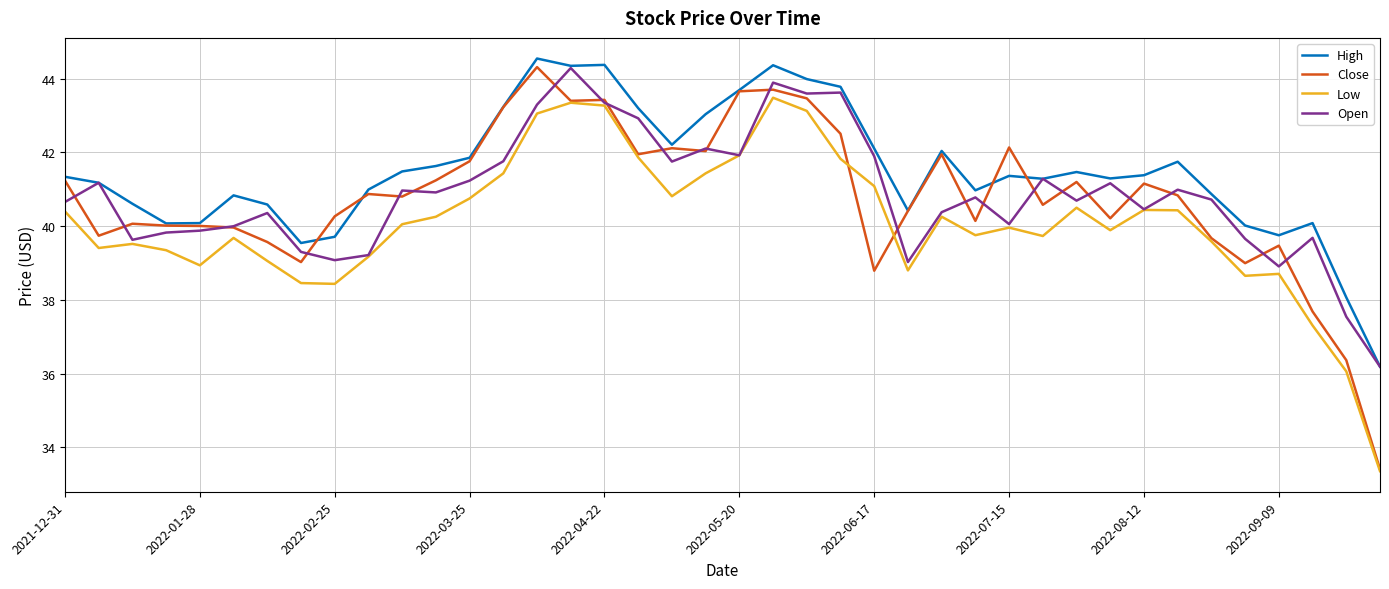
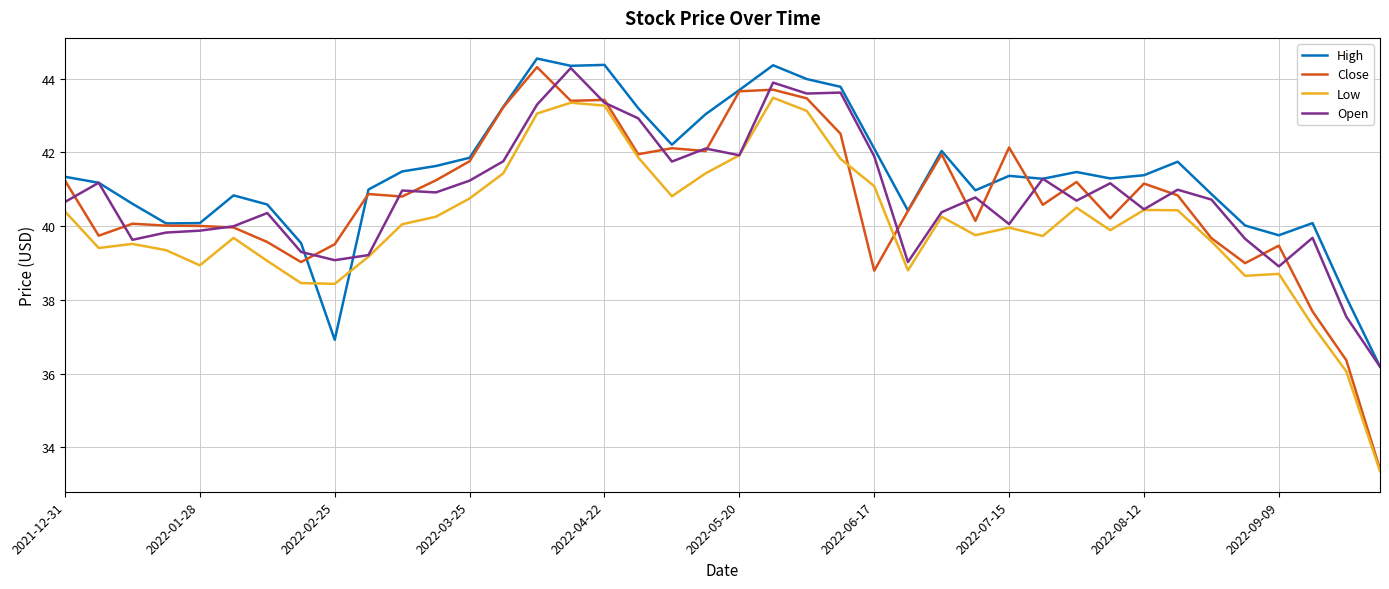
  {
    "High": {
      "2021-12-31": 41.3,
      "2022-01-28": 40.1,
-     "2022-02-25": 39.7,
+     "2022-02-25": 36.9,
      "2022-03-25": 41.9,
      "2022-04-22": 44.4,
      "2022-06-17": 42.1,
      "2022-07-15": 41.4,
      "2022-08-12": 41.4,
      "2022-09-09": 39.8
    },
    "Close": {
      "2021-12-31": 41.2,
      "2022-01-28": 40.0,
-     "2022-02-25": 40.3,
+     "2022-02-25": 39.5,
      "2022-03-25": 41.8,
      "2022-04-22": 43.4,
      "2022-06-17": 38.8,
      "2022-07-15": 42.1,
      "2022-08-12": 41.2,
      "2022-09-09": 39.5
    },
    "Low": {
      "2021-12-31": 40.4,
      "2022-01-28": 38.9,
      "2022-02-25": 38.4,
      "2022-03-25": 40.8,
      "2022-04-22": 43.3,
      "2022-06-17": 41.1,
      "2022-07-15": 40.0,
      "2022-09-09": 38.7
    },
    "Open": {
      "2021-12-31": 40.7,
      "2022-01-28": 39.9,
      "2022-02-25": 39.1,
      "2022-03-25": 41.2,
      "2022-04-22": 43.3,
      "2022-06-17": 41.9,
      "2022-07-15": 40.1,
      "2022-09-09": 38.9
    }
  }
